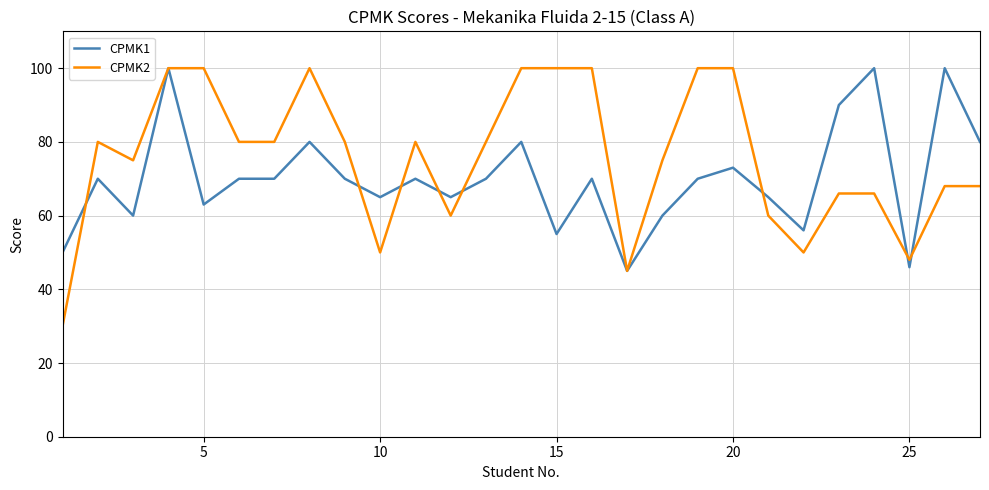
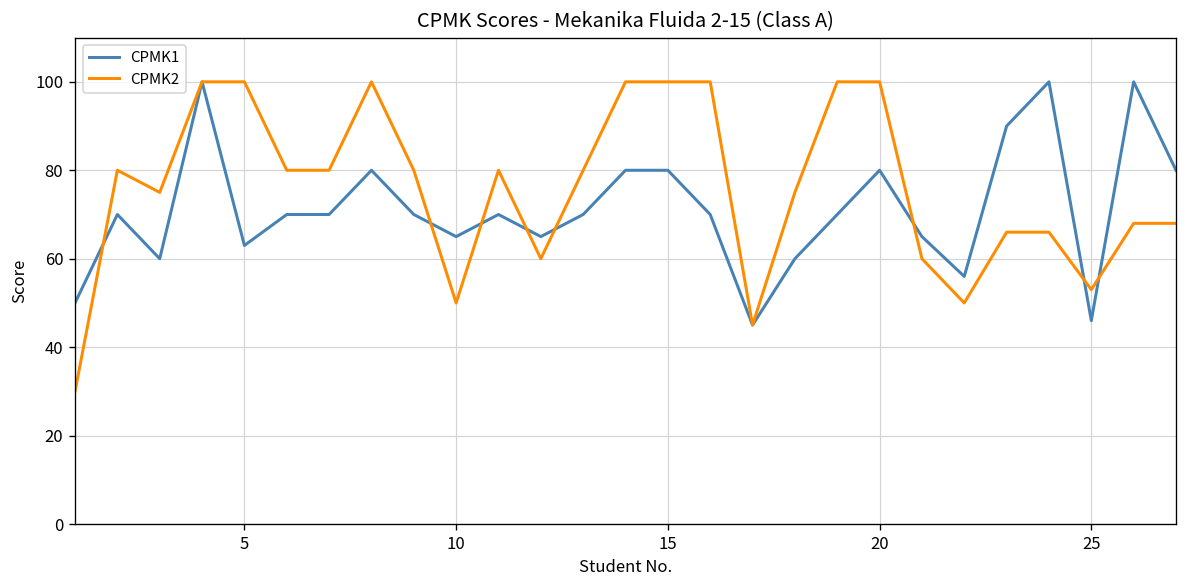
  {
    "CPMK1": {
      "5": 63,
      "10": 65,
-     "15": 55,
-     "20": 73,
+     "15": 80,
+     "20": 80,
      "25": 46
    },
    "CPMK2": {
      "5": 100,
      "10": 50,
      "15": 100,
      "20": 100,
-     "25": 48
+     "25": 53
    }
  }
